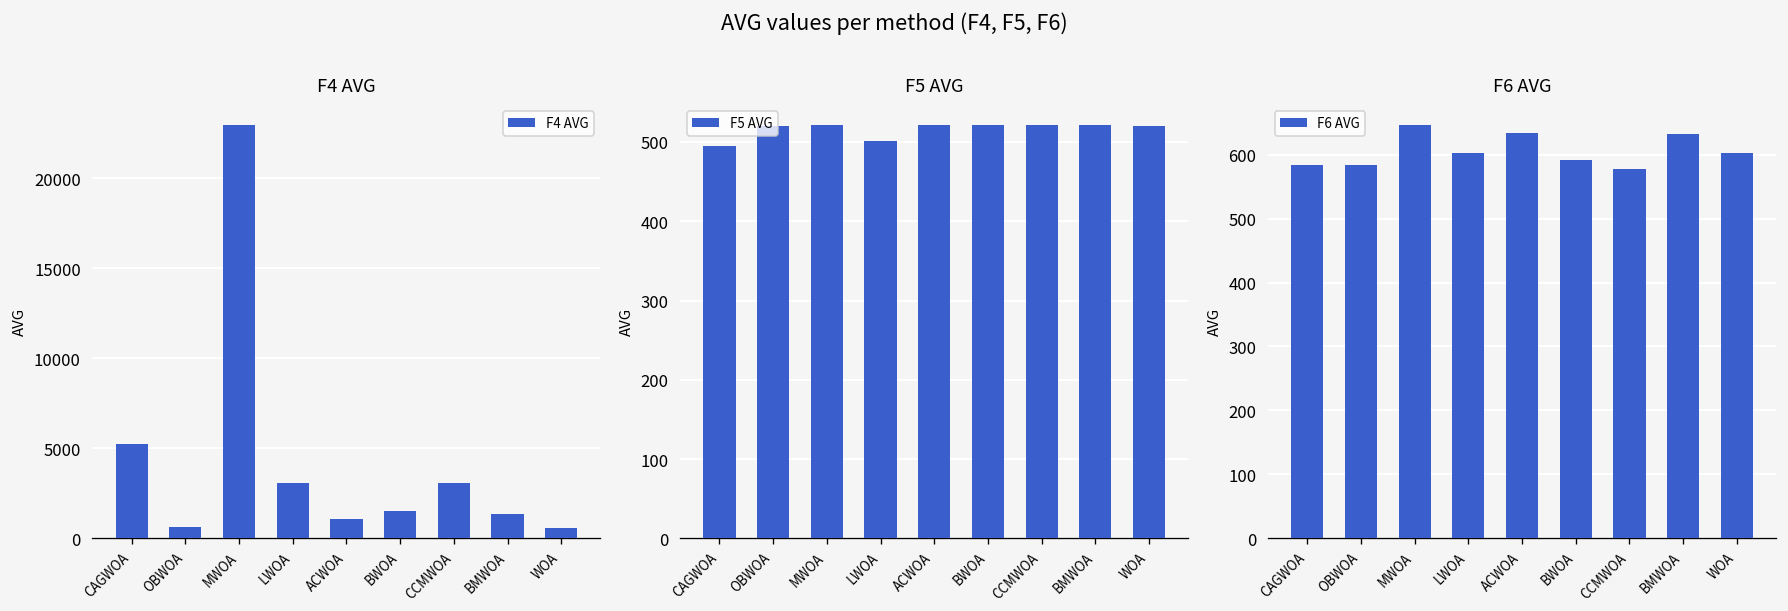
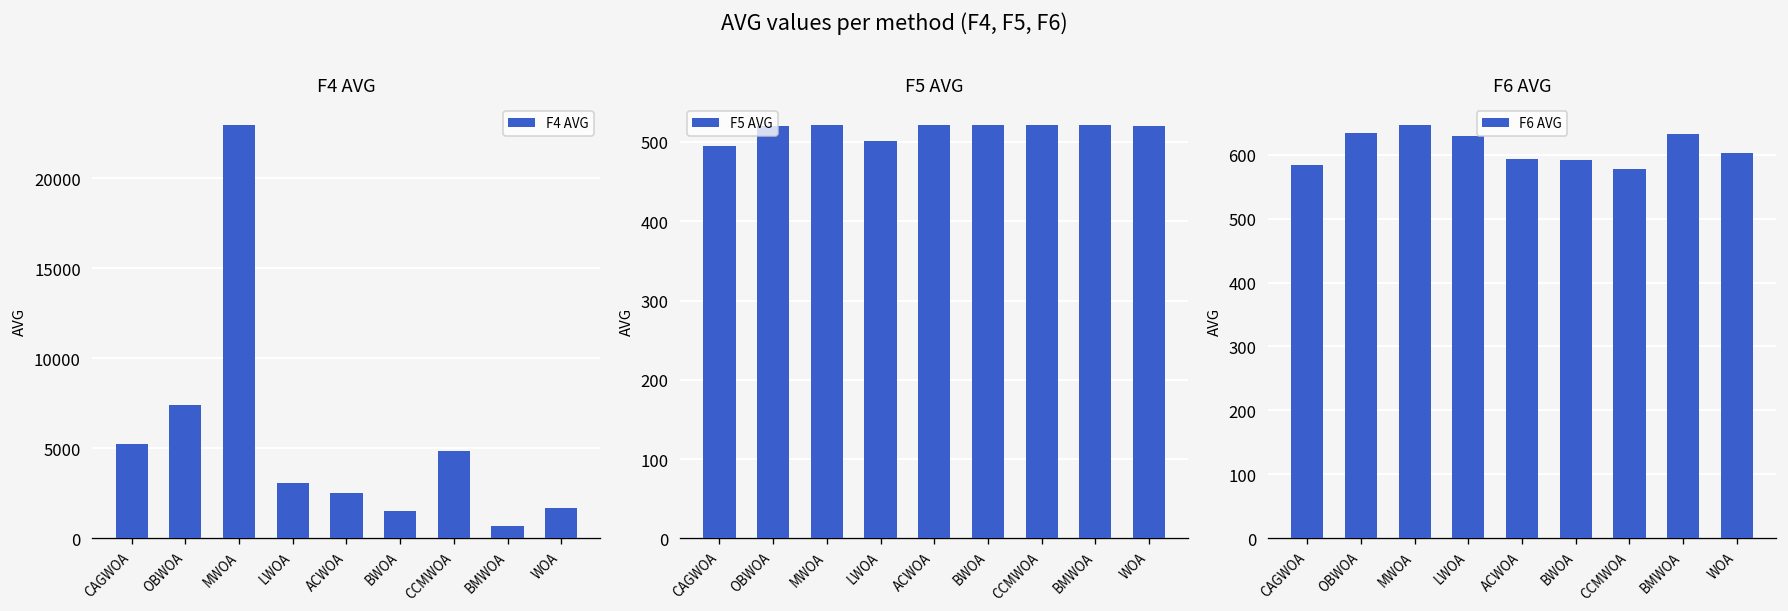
  {
    "F4 AVG": {
      "CAGWOA": 5200,
-     "OBWOA": 600,
+     "OBWOA": 7400,
      "MWOA": 22900,
      "LWOA": 3100,
-     "ACWOA": 1100,
+     "ACWOA": 2500,
      "BWOA": 1500,
-     "CCMWOA": 3100,
-     "BMWOA": 1400,
-     "WOA": 600
+     "CCMWOA": 4900,
+     "BMWOA": 700,
+     "WOA": 1700
    },
    "F5 AVG": {
      "CAGWOA": 490,
      "MWOA": 520,
      "LWOA": 500,
      "ACWOA": 520,
      "BWOA": 520,
      "CCMWOA": 520,
      "BMWOA": 520,
      "WOA": 520
    },
    "F6 AVG": {
      "CAGWOA": 580,
-     "OBWOA": 580,
+     "OBWOA": 630,
      "MWOA": 650,
-     "LWOA": 600,
-     "ACWOA": 630,
+     "LWOA": 630,
+     "ACWOA": 590,
      "BWOA": 590,
      "CCMWOA": 580,
      "BMWOA": 630,
      "WOA": 600
    }
  }
